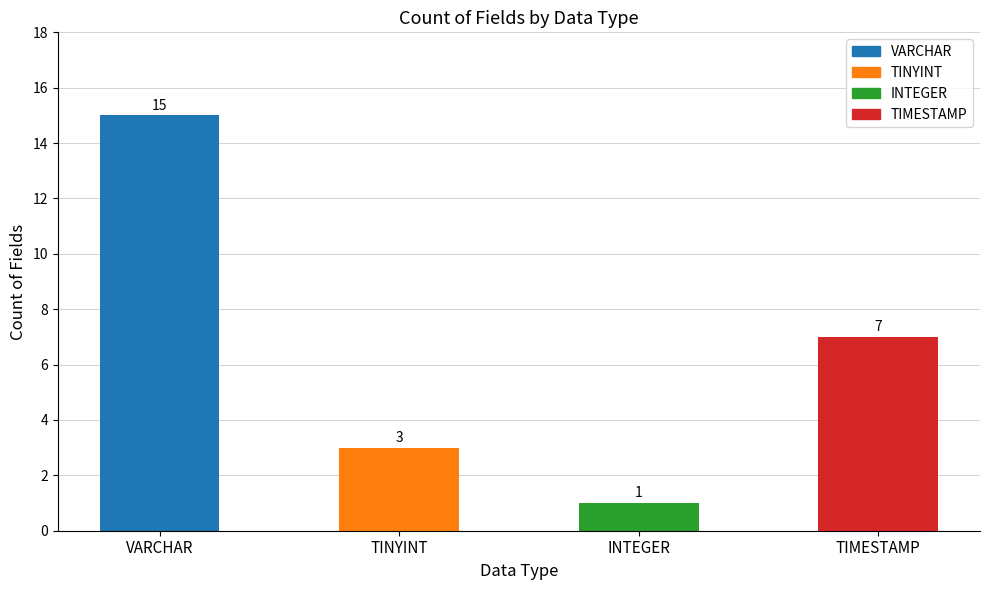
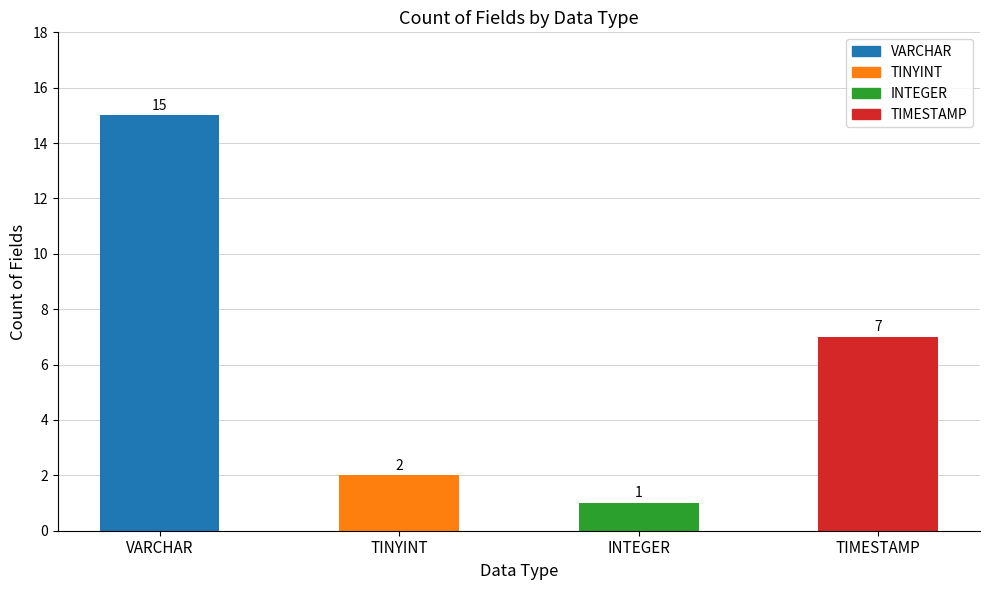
  {
    "VARCHAR": 15,
-   "TINYINT": 3,
+   "TINYINT": 2,
    "INTEGER": 1,
    "TIMESTAMP": 7
  }
